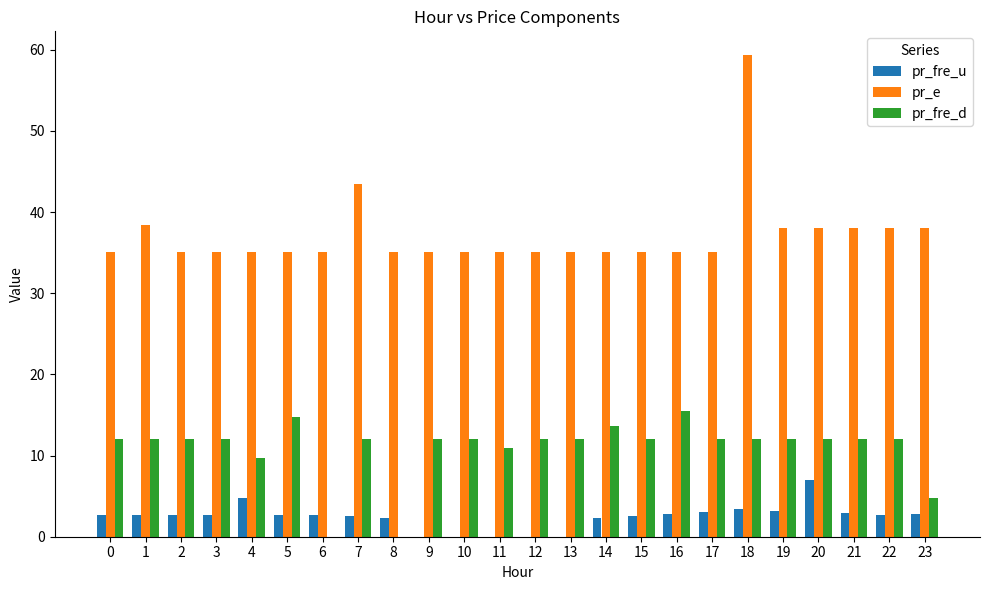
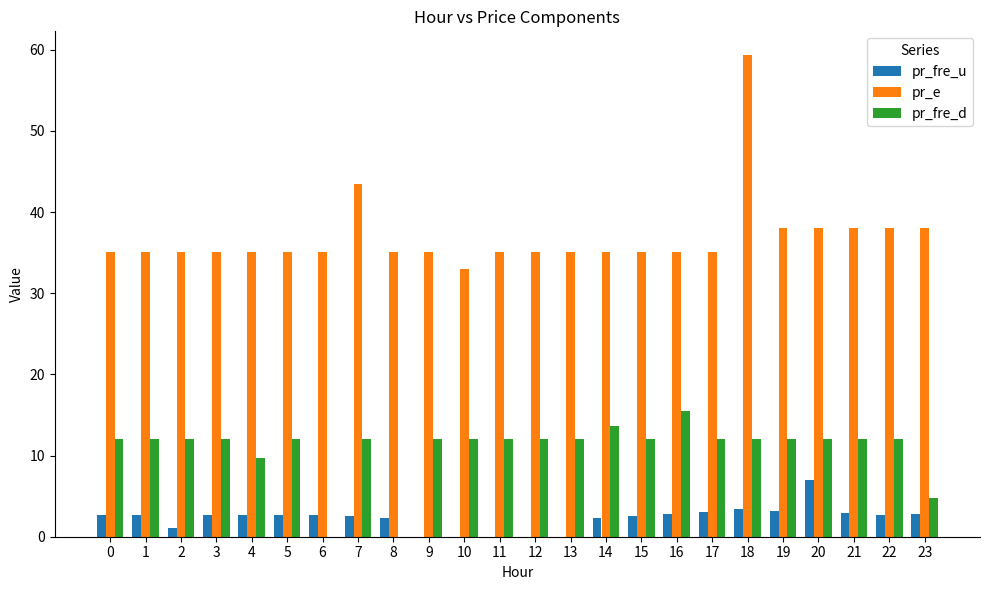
  {
    "pr_fre_u": {
      "0": 3,
      "1": 3,
-     "2": 3,
+     "2": 1,
      "3": 3,
-     "4": 5,
+     "4": 3,
      "5": 3,
      "6": 3,
      "7": 3,
      "8": 2,
      "14": 2,
      "15": 3,
      "16": 3,
      "17": 3,
      "18": 3,
      "19": 3,
      "20": 7,
      "21": 3,
      "22": 3,
      "23": 3
    },
    "pr_e": {
      "0": 35,
-     "1": 38,
+     "1": 35,
      "2": 35,
      "3": 35,
      "4": 35,
      "5": 35,
      "6": 35,
      "7": 43,
      "8": 35,
      "9": 35,
-     "10": 35,
+     "10": 33,
      "11": 35,
      "12": 35,
      "13": 35,
      "14": 35,
      "15": 35,
      "16": 35,
      "17": 35,
      "18": 59,
      "19": 38,
      "20": 38,
      "21": 38,
      "22": 38,
      "23": 38
    },
    "pr_fre_d": {
      "0": 12,
      "1": 12,
      "2": 12,
      "3": 12,
      "4": 10,
-     "5": 15,
+     "5": 12,
      "7": 12,
      "9": 12,
      "10": 12,
-     "11": 11,
+     "11": 12,
      "12": 12,
      "13": 12,
      "14": 14,
      "15": 12,
      "16": 16,
      "17": 12,
      "18": 12,
      "19": 12,
      "20": 12,
      "21": 12,
      "22": 12,
      "23": 5
    }
  }
